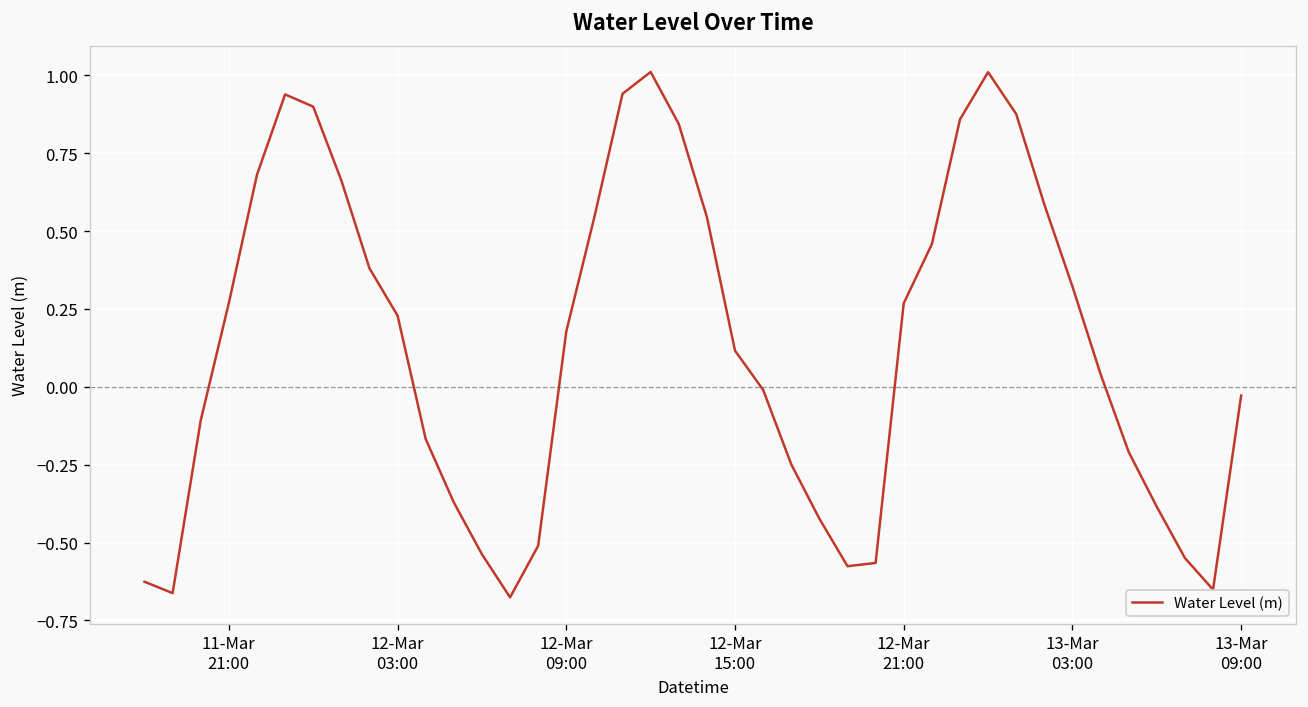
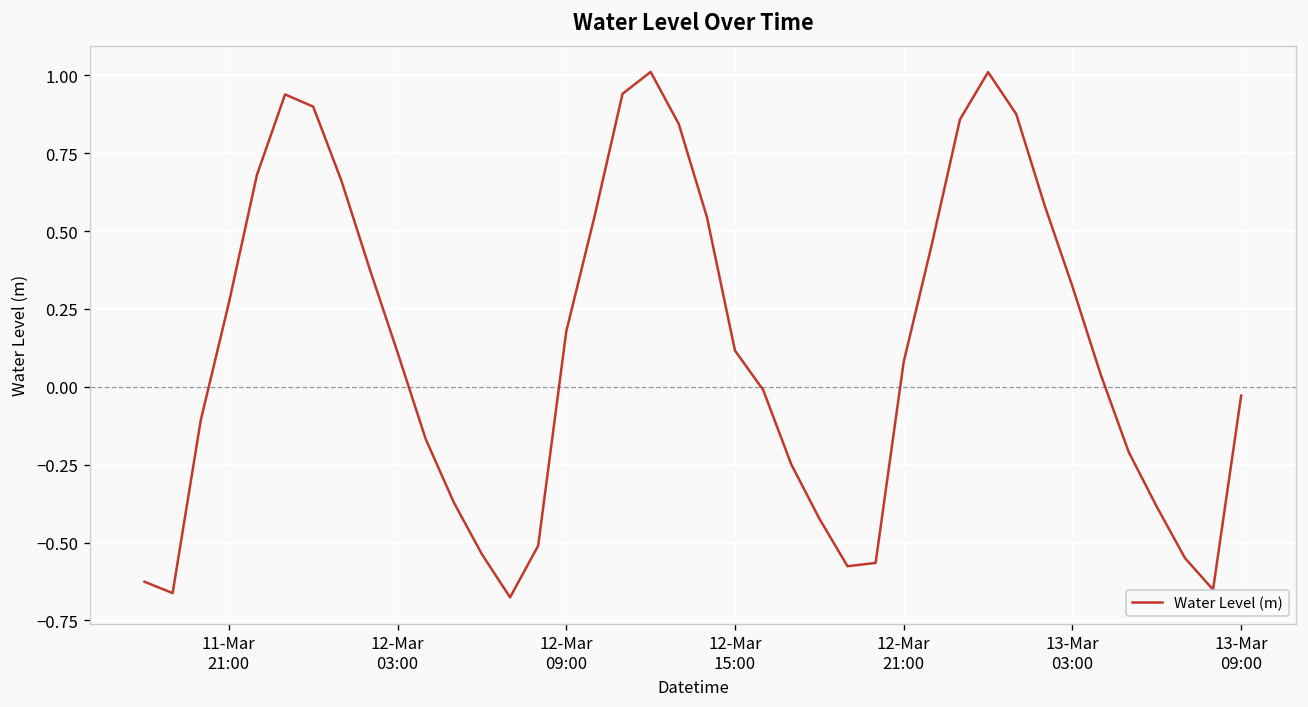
  {
    "11-Mar 21:00": 0.27,
-   "12-Mar 03:00": 0.23,
+   "12-Mar 03:00": 0.11,
    "12-Mar 09:00": 0.18,
    "12-Mar 15:00": 0.12,
-   "12-Mar 21:00": 0.27,
+   "12-Mar 21:00": 0.08,
    "13-Mar 03:00": 0.32,
    "13-Mar 09:00": -0.03
  }
